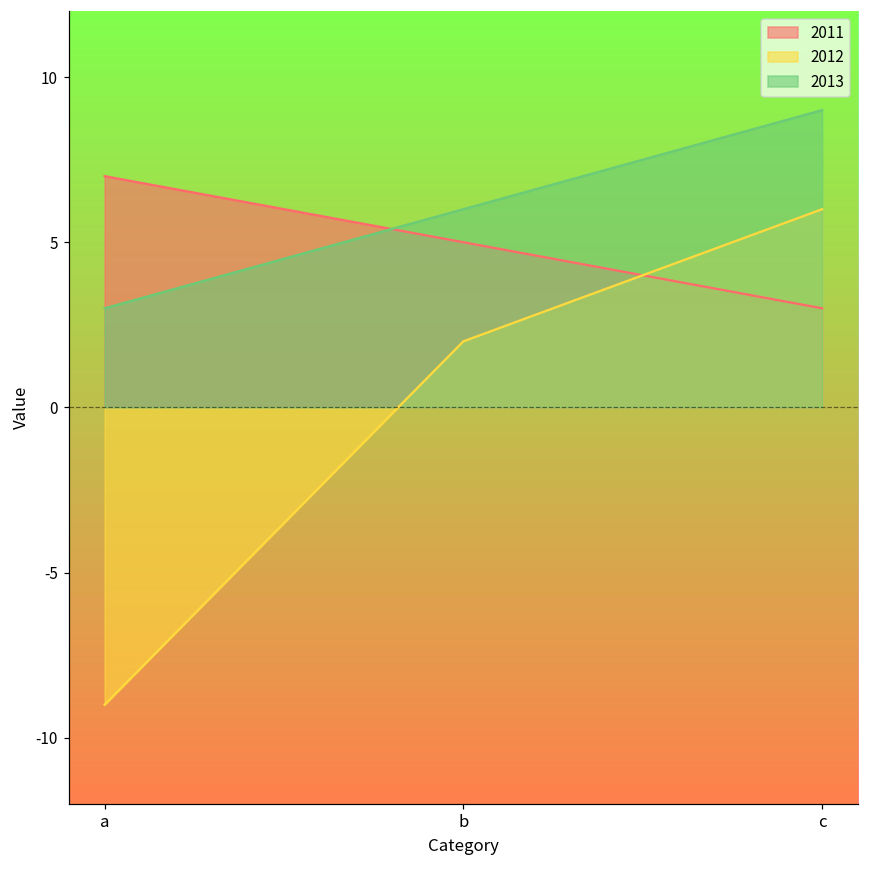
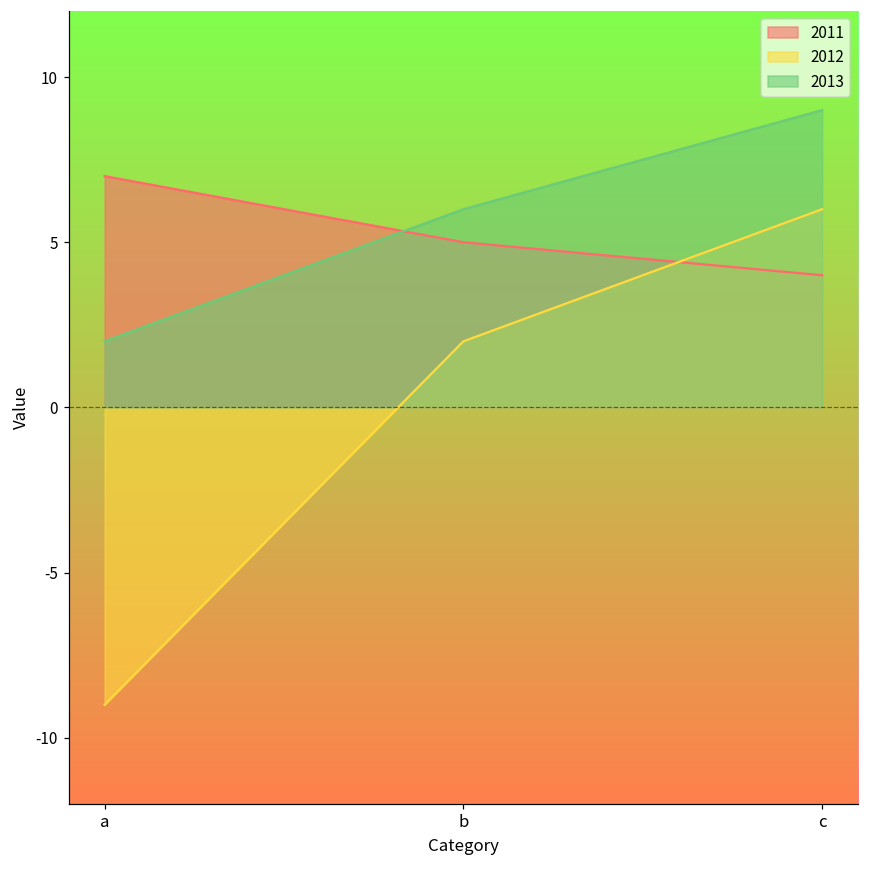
  {
    "2011": {
      "a": 7,
      "b": 5,
-     "c": 3
+     "c": 4
    },
    "2013": {
-     "a": 3,
+     "a": 2,
      "b": 6,
      "c": 9
    }
  }
